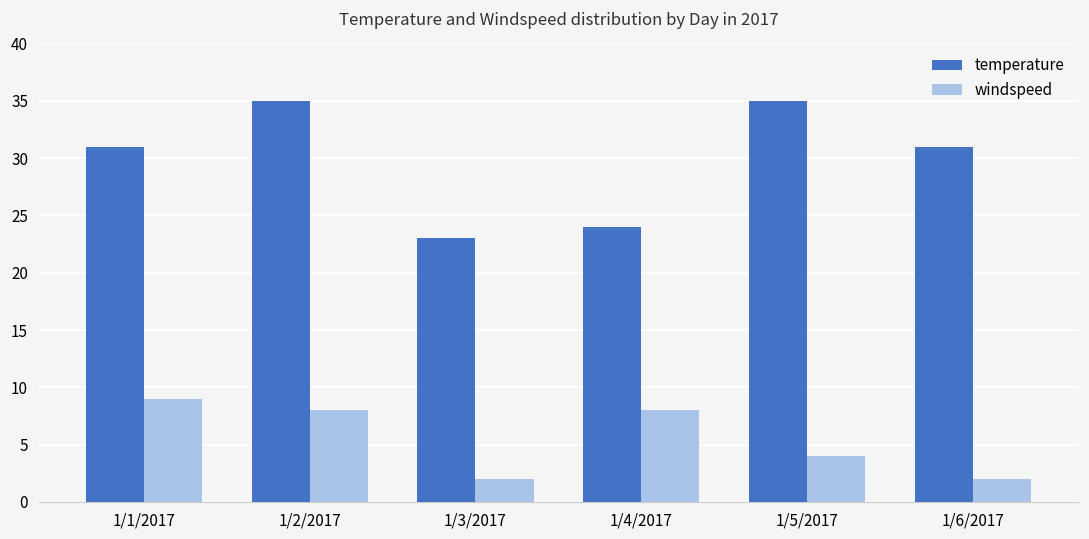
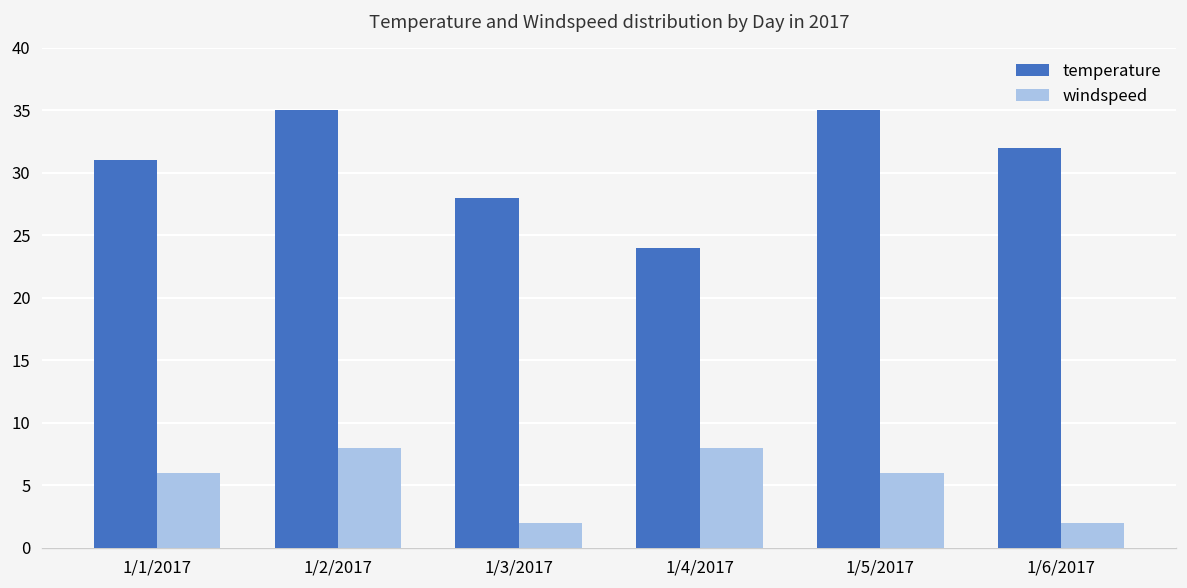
  {
    "temperature": {
      "1/1/2017": 31,
      "1/2/2017": 35,
-     "1/3/2017": 23,
+     "1/3/2017": 28,
      "1/4/2017": 24,
      "1/5/2017": 35,
-     "1/6/2017": 31
+     "1/6/2017": 32
    },
    "windspeed": {
-     "1/1/2017": 9,
+     "1/1/2017": 6,
      "1/2/2017": 8,
      "1/3/2017": 2,
      "1/4/2017": 8,
-     "1/5/2017": 4,
+     "1/5/2017": 6,
      "1/6/2017": 2
    }
  }
